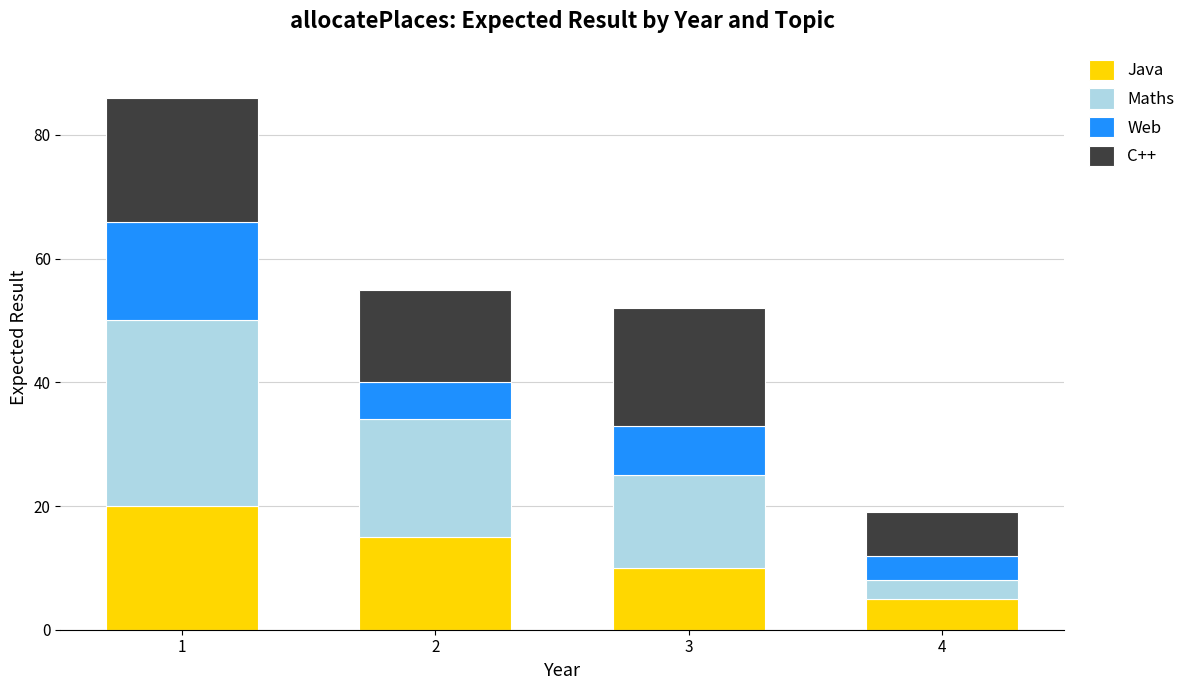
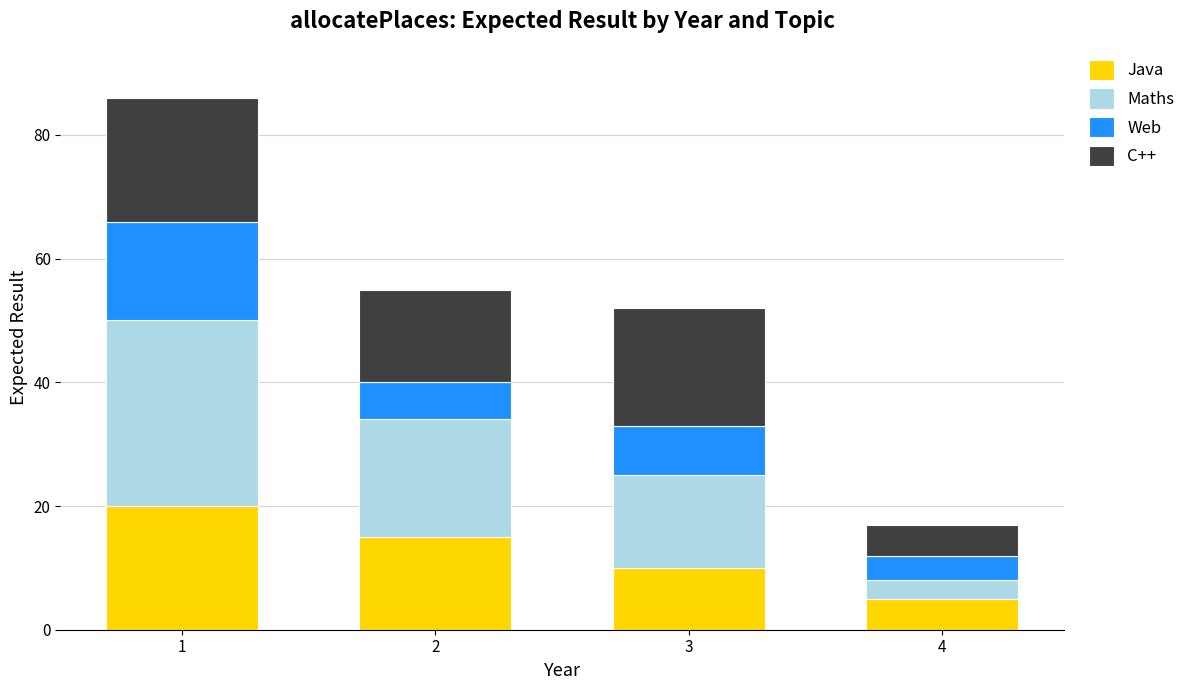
  {
    "Java": {
      "1": 20,
      "2": 15,
      "3": 10,
      "4": 5
    },
    "Maths": {
      "1": 30,
      "2": 19,
      "3": 15,
      "4": 3
    },
    "Web": {
      "1": 16,
      "2": 6,
      "3": 8,
      "4": 4
    },
    "C++": {
      "1": 20,
      "2": 15,
      "3": 19,
-     "4": 7
+     "4": 5
    }
  }
